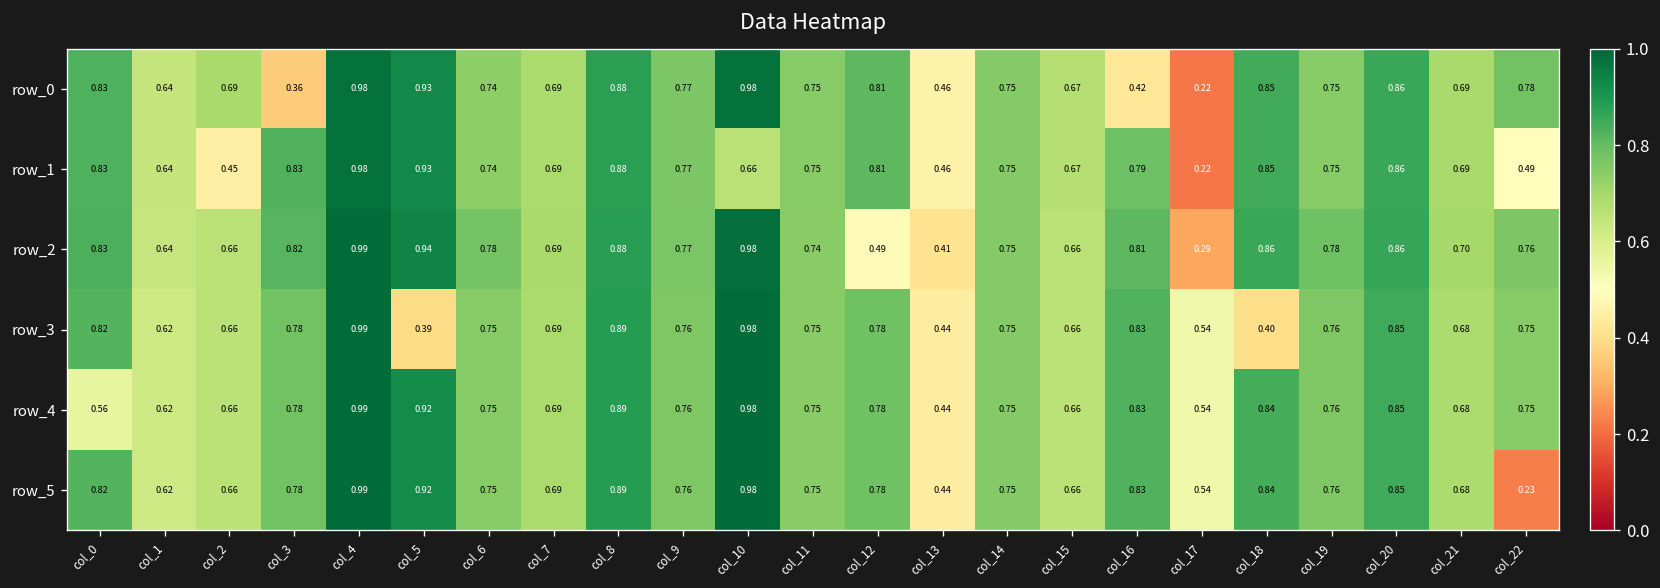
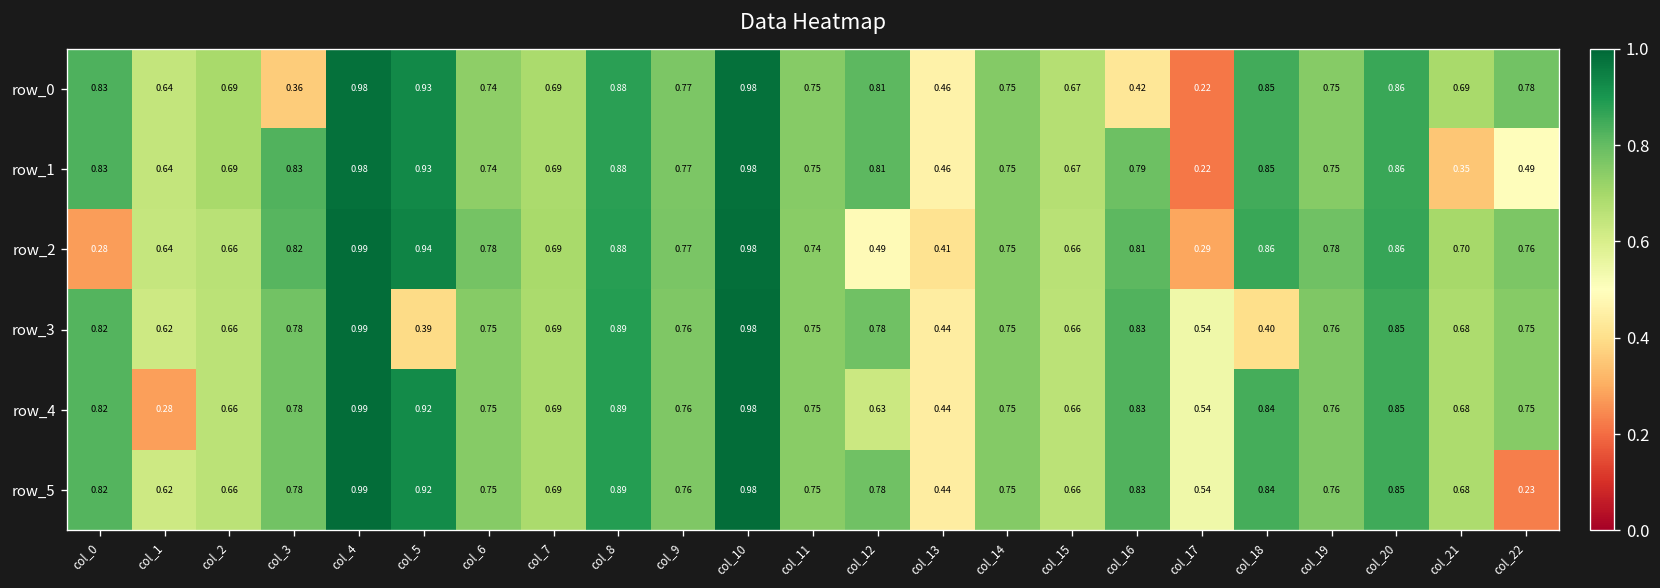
  {
    "row_0": {
      "col_0": 0.83,
      "col_1": 0.64,
      "col_2": 0.69,
      "col_3": 0.36,
      "col_4": 0.98,
      "col_5": 0.93,
      "col_6": 0.74,
      "col_7": 0.69,
      "col_8": 0.88,
      "col_9": 0.77,
      "col_10": 0.98,
      "col_11": 0.75,
      "col_12": 0.81,
      "col_13": 0.46,
      "col_14": 0.75,
      "col_15": 0.67,
      "col_16": 0.42,
      "col_17": 0.22,
      "col_18": 0.85,
      "col_19": 0.75,
      "col_20": 0.86,
      "col_21": 0.69,
      "col_22": 0.78
    },
    "row_1": {
      "col_0": 0.83,
      "col_1": 0.64,
-     "col_2": 0.45,
+     "col_2": 0.69,
      "col_3": 0.83,
      "col_4": 0.98,
      "col_5": 0.93,
      "col_6": 0.74,
      "col_7": 0.69,
      "col_8": 0.88,
      "col_9": 0.77,
-     "col_10": 0.66,
+     "col_10": 0.98,
      "col_11": 0.75,
      "col_12": 0.81,
      "col_13": 0.46,
      "col_14": 0.75,
      "col_15": 0.67,
      "col_16": 0.79,
      "col_17": 0.22,
      "col_18": 0.85,
      "col_19": 0.75,
      "col_20": 0.86,
-     "col_21": 0.69,
+     "col_21": 0.35,
      "col_22": 0.49
    },
    "row_2": {
-     "col_0": 0.83,
+     "col_0": 0.28,
      "col_1": 0.64,
      "col_2": 0.66,
      "col_3": 0.82,
      "col_4": 0.99,
      "col_5": 0.94,
      "col_6": 0.78,
      "col_7": 0.69,
      "col_8": 0.88,
      "col_9": 0.77,
      "col_10": 0.98,
      "col_11": 0.74,
      "col_12": 0.49,
      "col_13": 0.41,
      "col_14": 0.75,
      "col_15": 0.66,
      "col_16": 0.81,
      "col_17": 0.29,
      "col_18": 0.86,
      "col_19": 0.78,
      "col_20": 0.86,
      "col_21": 0.70,
      "col_22": 0.76
    },
    "row_3": {
      "col_0": 0.82,
      "col_1": 0.62,
      "col_2": 0.66,
      "col_3": 0.78,
      "col_4": 0.99,
      "col_5": 0.39,
      "col_6": 0.75,
      "col_7": 0.69,
      "col_8": 0.89,
      "col_9": 0.76,
      "col_10": 0.98,
      "col_11": 0.75,
      "col_12": 0.78,
      "col_13": 0.44,
      "col_14": 0.75,
      "col_15": 0.66,
      "col_16": 0.83,
      "col_17": 0.54,
      "col_18": 0.40,
      "col_19": 0.76,
      "col_20": 0.85,
      "col_21": 0.68,
      "col_22": 0.75
    },
    "row_4": {
-     "col_0": 0.56,
-     "col_1": 0.62,
+     "col_0": 0.82,
+     "col_1": 0.28,
      "col_2": 0.66,
      "col_3": 0.78,
      "col_4": 0.99,
      "col_5": 0.92,
      "col_6": 0.75,
      "col_7": 0.69,
      "col_8": 0.89,
      "col_9": 0.76,
      "col_10": 0.98,
      "col_11": 0.75,
-     "col_12": 0.78,
+     "col_12": 0.63,
      "col_13": 0.44,
      "col_14": 0.75,
      "col_15": 0.66,
      "col_16": 0.83,
      "col_17": 0.54,
      "col_18": 0.84,
      "col_19": 0.76,
      "col_20": 0.85,
      "col_21": 0.68,
      "col_22": 0.75
    },
    "row_5": {
      "col_0": 0.82,
      "col_1": 0.62,
      "col_2": 0.66,
      "col_3": 0.78,
      "col_4": 0.99,
      "col_5": 0.92,
      "col_6": 0.75,
      "col_7": 0.69,
      "col_8": 0.89,
      "col_9": 0.76,
      "col_10": 0.98,
      "col_11": 0.75,
      "col_12": 0.78,
      "col_13": 0.44,
      "col_14": 0.75,
      "col_15": 0.66,
      "col_16": 0.83,
      "col_17": 0.54,
      "col_18": 0.84,
      "col_19": 0.76,
      "col_20": 0.85,
      "col_21": 0.68,
      "col_22": 0.23
    }
  }
